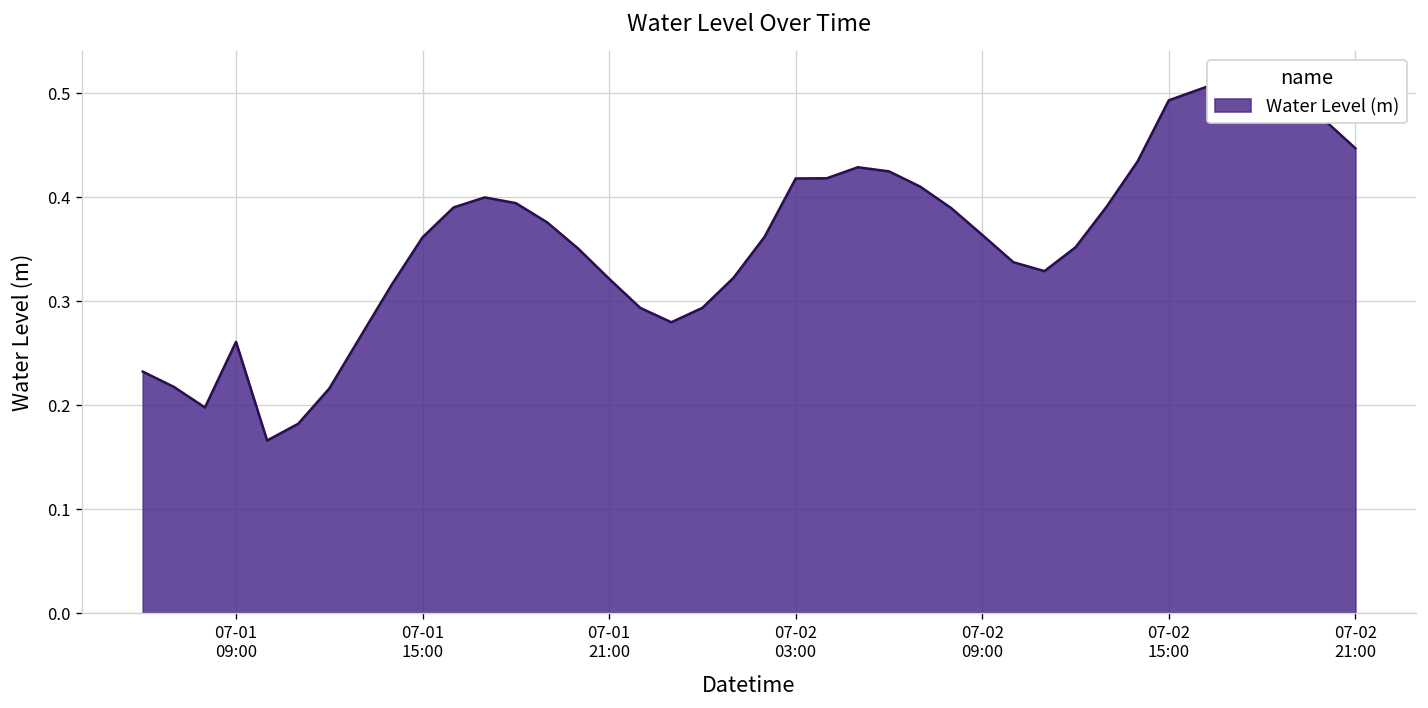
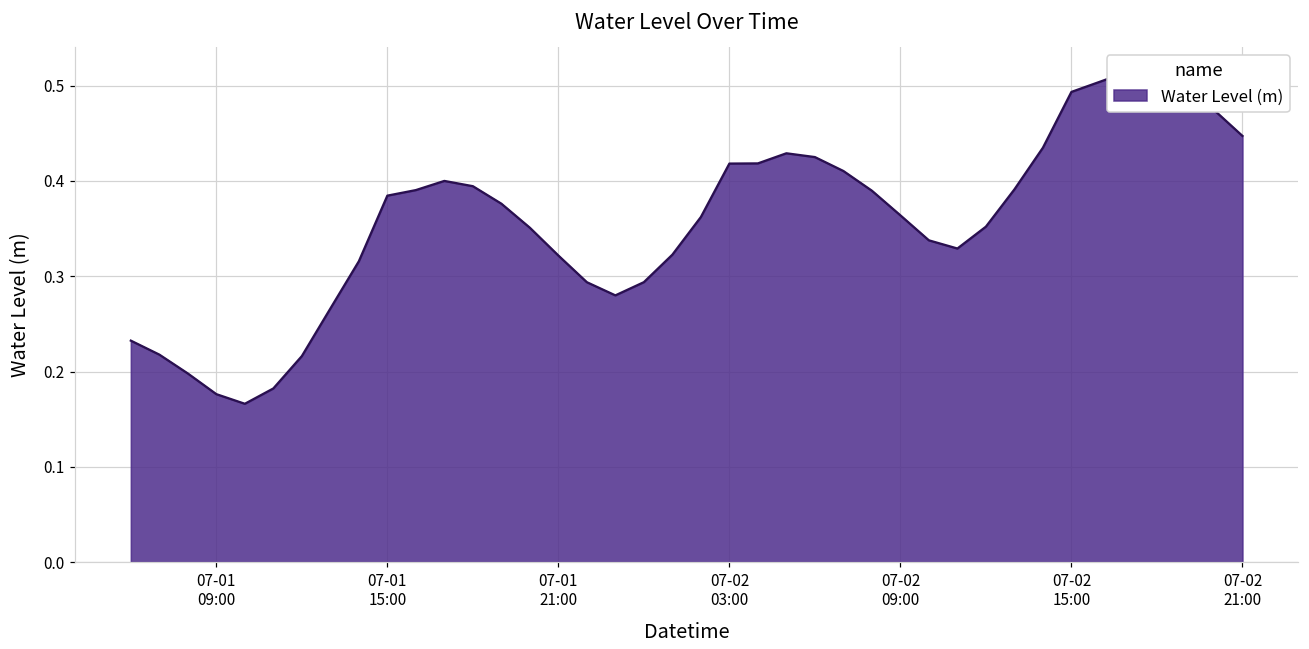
  {
-   "07-01 09:00": 0.26,
-   "07-01 15:00": 0.36,
+   "07-01 09:00": 0.18,
+   "07-01 15:00": 0.38,
    "07-01 21:00": 0.32,
    "07-02 03:00": 0.42,
    "07-02 09:00": 0.36,
    "07-02 15:00": 0.49,
    "07-02 21:00": 0.45
  }
